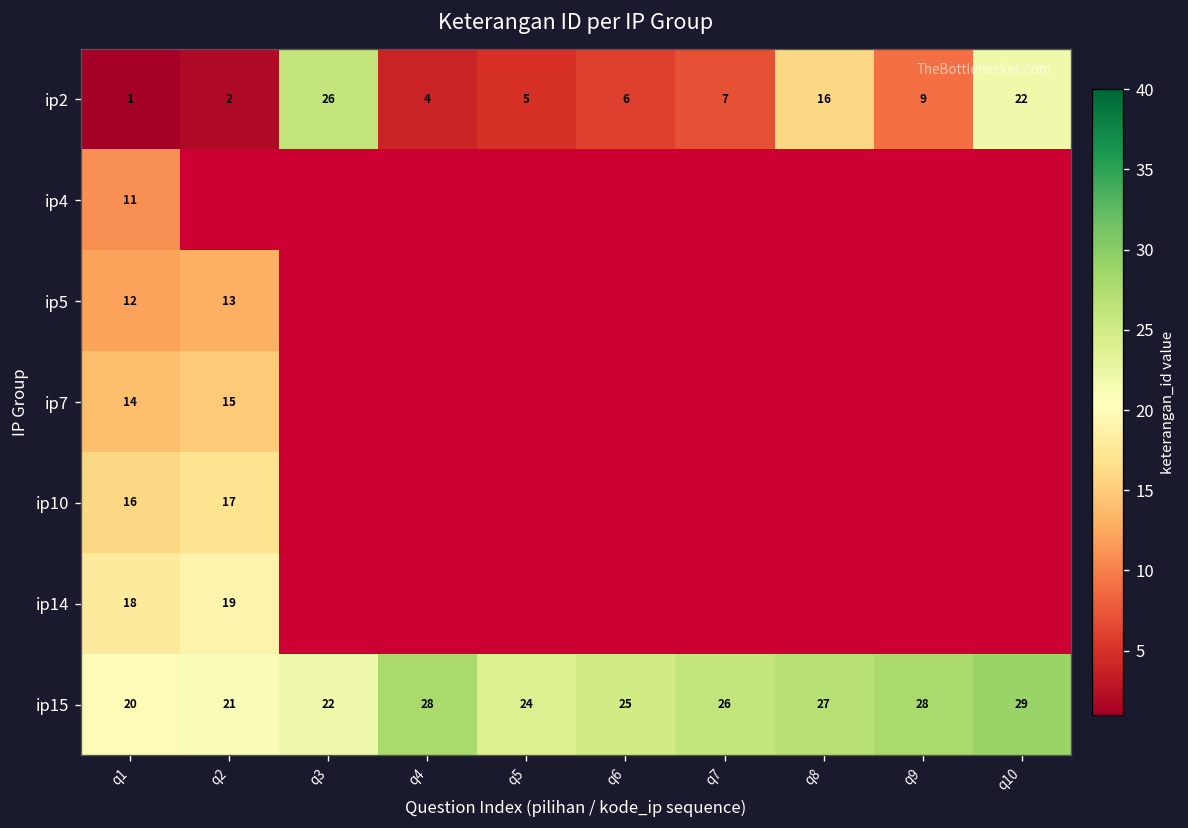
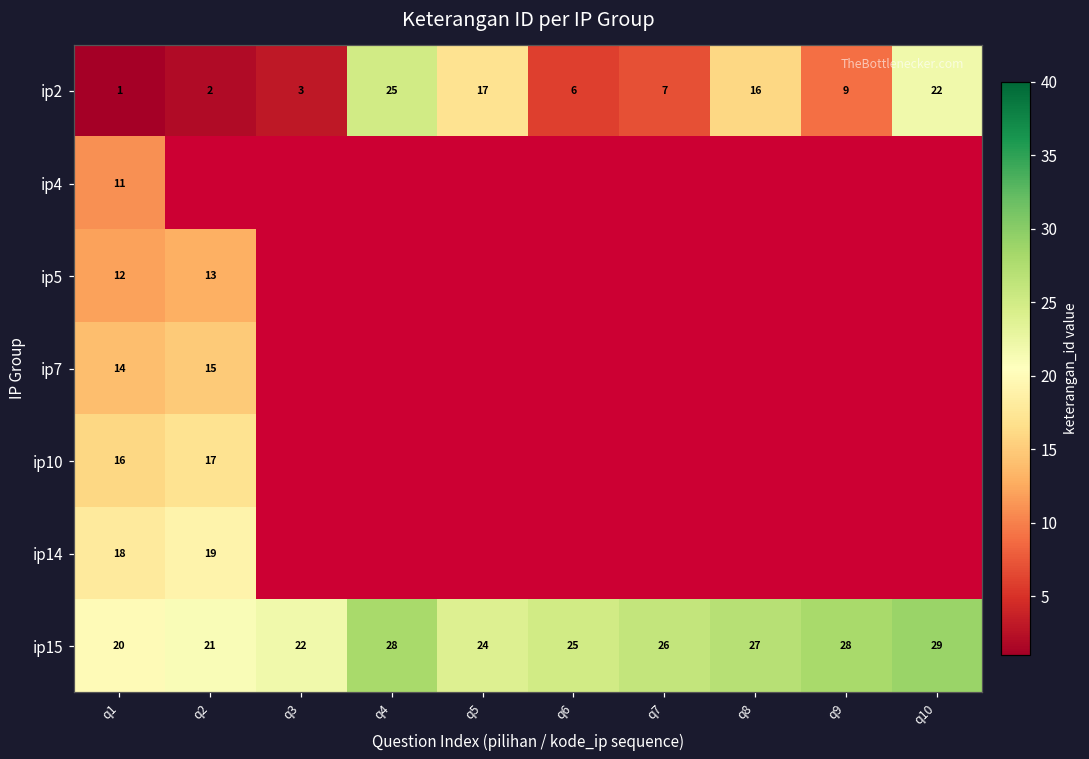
  {
    "ip2": {
      "q1": 1,
      "q2": 2,
-     "q3": 26,
-     "q4": 4,
-     "q5": 5,
+     "q3": 3,
+     "q4": 25,
+     "q5": 17,
      "q6": 6,
      "q7": 7,
      "q8": 16,
      "q9": 9
    },
    "ip4": {
      "q1": 11
    },
    "ip5": {
      "q1": 12,
      "q2": 13
    },
    "ip7": {
      "q1": 14,
      "q2": 15
    },
    "ip10": {
      "q1": 16,
      "q2": 17
    },
    "ip14": {
      "q1": 18,
      "q2": 19
    },
    "ip15": {
      "q1": 20,
      "q2": 21,
      "q3": 22,
      "q4": 28,
      "q5": 24,
      "q6": 25,
      "q7": 26,
      "q8": 27,
      "q9": 28,
      "q10": 29
    }
  }
